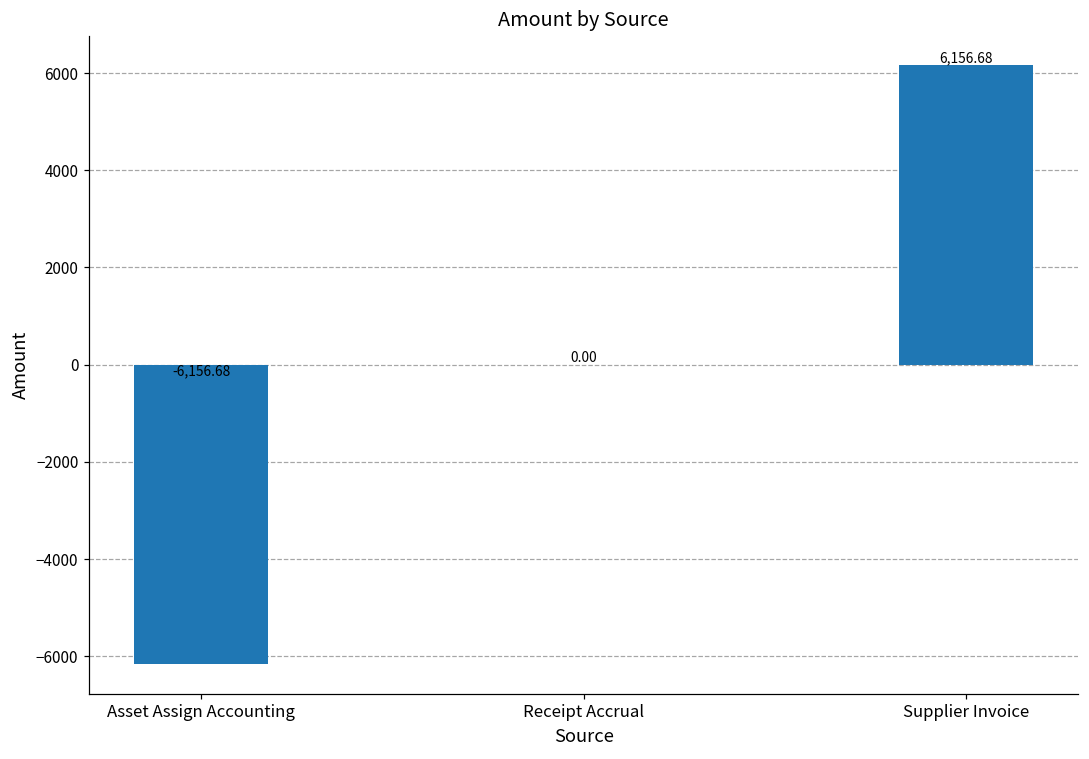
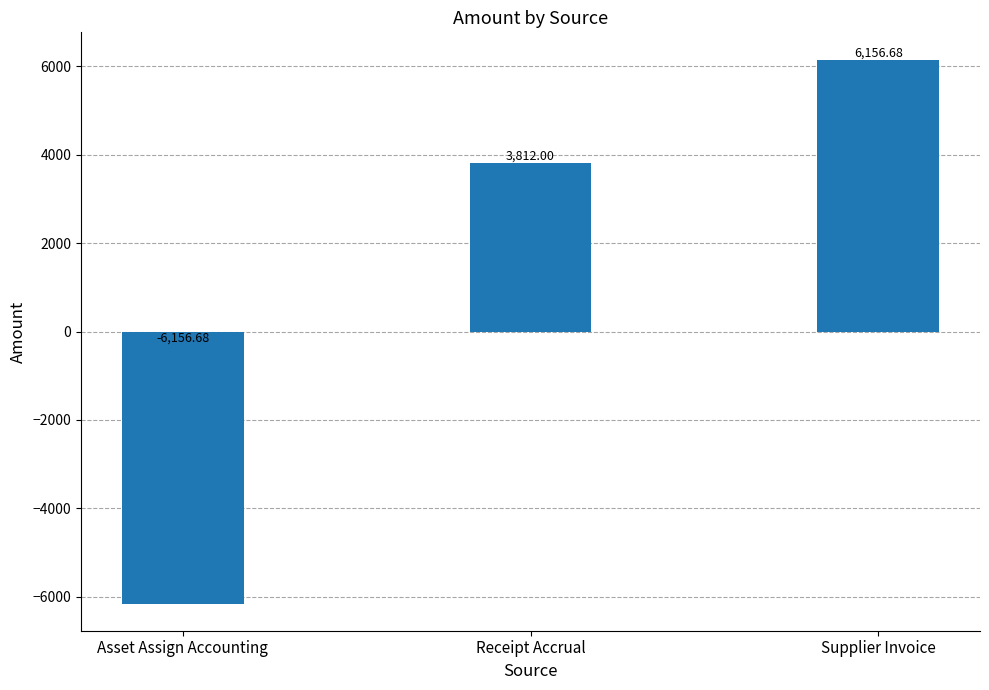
  {
    "Asset Assign Accounting": "-6,156.68",
-   "Receipt Accrual": "0.00",
+   "Receipt Accrual": "3,812.00",
    "Supplier Invoice": "6,156.68"
  }
